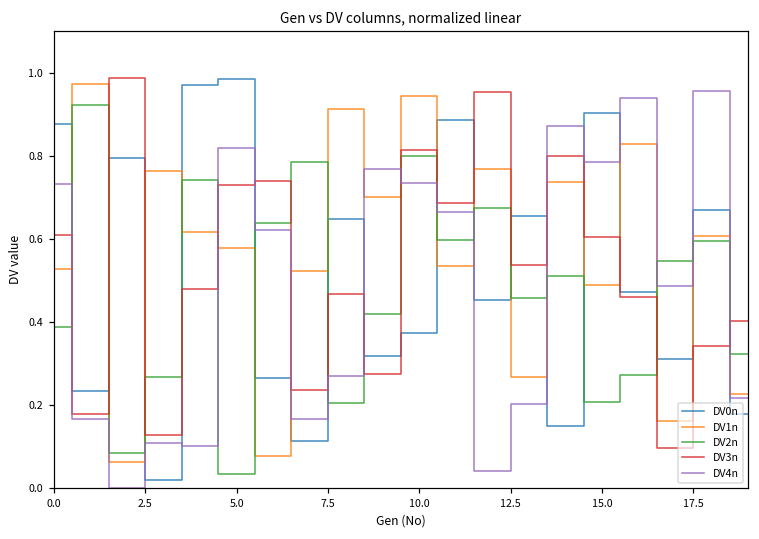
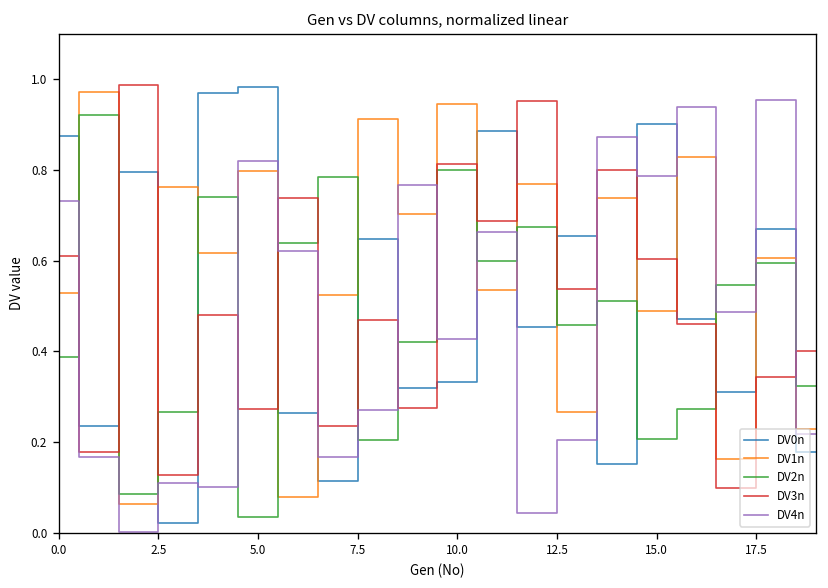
  {
    "DV0n": {
      "0.0": 0.88,
      "5.0": 0.98,
-     "10.0": 0.37,
+     "10.0": 0.33,
      "15.0": 0.90
    },
    "DV1n": {
      "0.0": 0.53,
-     "5.0": 0.58,
+     "5.0": 0.80,
      "10.0": 0.94,
      "15.0": 0.49
    },
    "DV2n": {
      "0.0": 0.39,
      "5.0": 0.03,
      "10.0": 0.80,
      "15.0": 0.21
    },
    "DV3n": {
      "0.0": 0.61,
-     "5.0": 0.73,
+     "5.0": 0.27,
      "10.0": 0.81,
      "15.0": 0.60
    },
    "DV4n": {
      "0.0": 0.73,
      "5.0": 0.82,
-     "10.0": 0.74,
+     "10.0": 0.43,
      "15.0": 0.79
    }
  }
